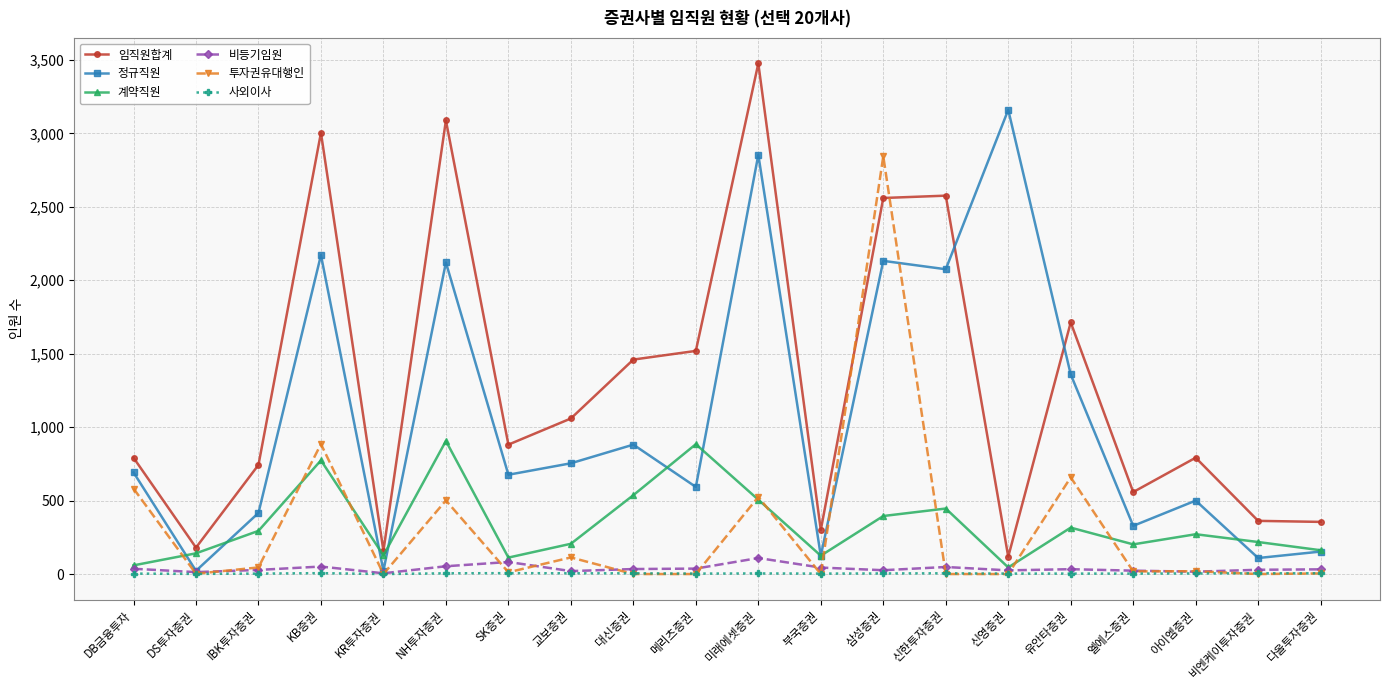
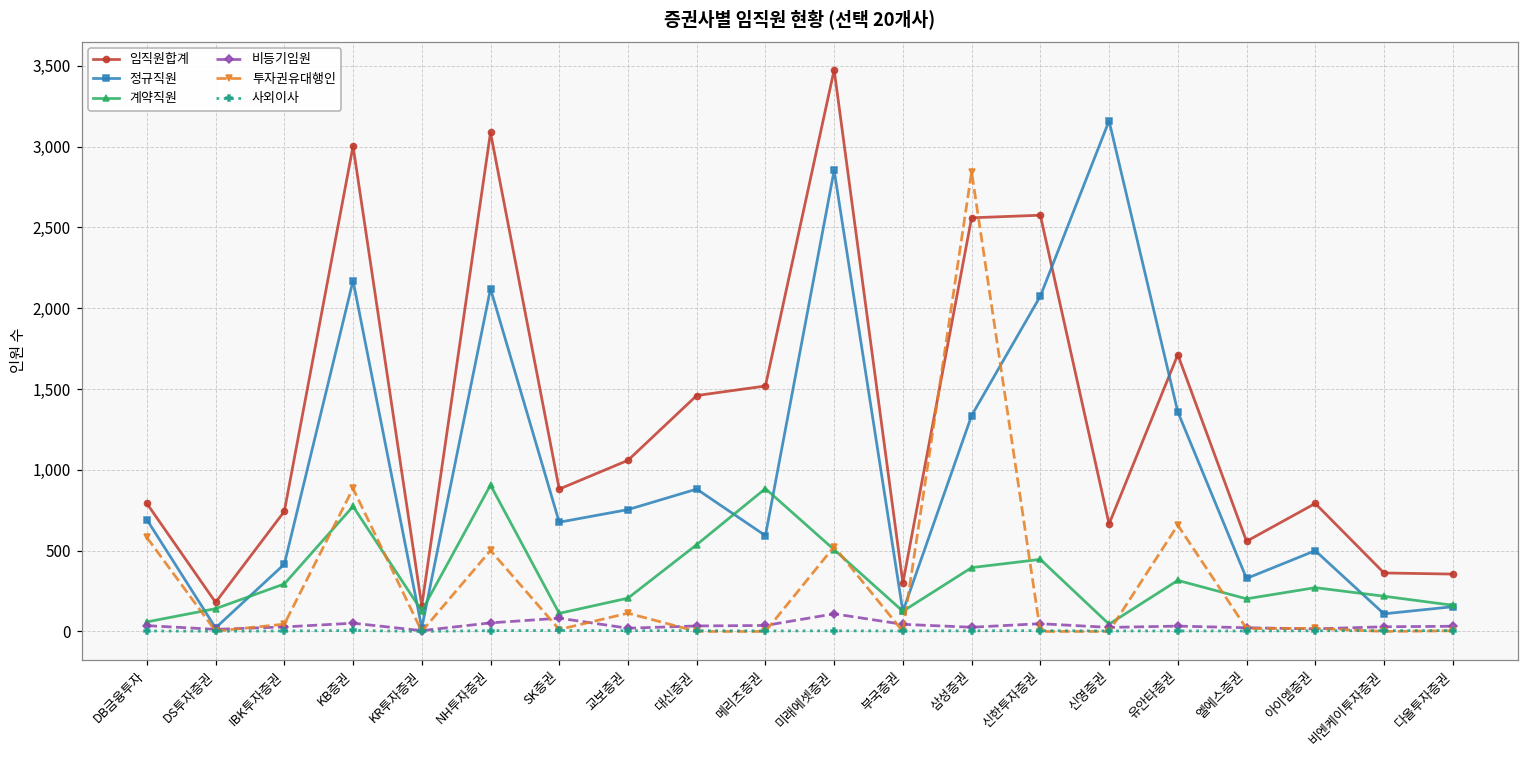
  {
    "임직원합계": {
      "DB금융투자": "790",
      "DS투자증권": "180",
      "IBK투자증권": "740",
      "KB증권": "3,000",
      "KR투자증권": "160",
      "NH투자증권": "3,090",
      "SK증권": "880",
      "교보증권": "1,060",
      "대신증권": "1,460",
      "메리츠증권": "1,520",
      "미래에셋증권": "3,480",
      "부국증권": "300",
      "삼성증권": "2,560",
      "신한투자증권": "2,580",
-     "신영증권": "120",
+     "신영증권": "670",
      "유안타증권": "1,710",
      "엘에스증권": "560",
      "아이엠증권": "790",
      "비엔케이투자증권": "360",
      "다올투자증권": "360"
    },
    "정규직원": {
      "DB금융투자": "690",
      "IBK투자증권": "420",
      "KB증권": "2,170",
      "NH투자증권": "2,120",
      "SK증권": "680",
      "교보증권": "750",
      "대신증권": "880",
      "메리츠증권": "590",
      "미래에셋증권": "2,850",
-     "삼성증권": "2,130",
+     "삼성증권": "1,340",
      "신한투자증권": "2,080",
      "신영증권": "3,160",
      "유안타증권": "1,360",
      "엘에스증권": "330",
      "아이엠증권": "500",
      "비엔케이투자증권": "110"
    },
    "비등기임원": {
      "DB금융투자": "40",
      "KB증권": "50",
      "NH투자증권": "50",
      "SK증권": "80",
      "대신증권": "30",
      "메리츠증권": "40",
      "미래에셋증권": "110",
      "부국증권": "40",
      "삼성증권": "30",
      "신한투자증권": "50",
      "신영증권": "30",
      "유안타증권": "30",
      "비엔케이투자증권": "30",
      "다올투자증권": "30"
    },
    "투자권유대행인": {
      "DB금융투자": "580",
      "KB증권": "890",
      "NH투자증권": "500",
      "교보증권": "110",
      "미래에셋증권": "530",
      "삼성증권": "2,840",
      "유안타증권": "660"
    }
  }
